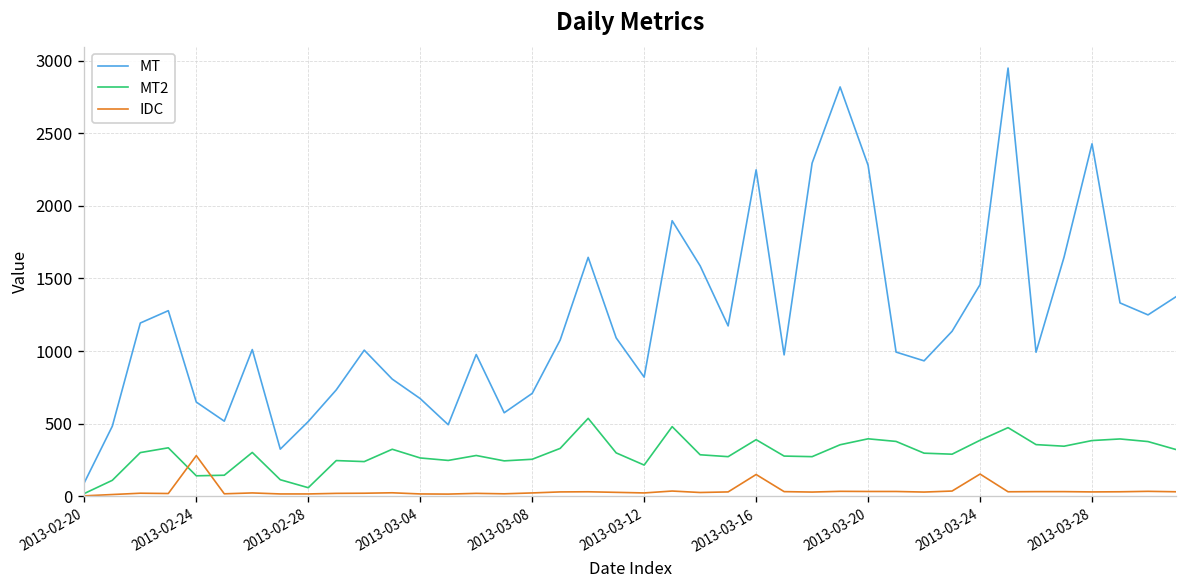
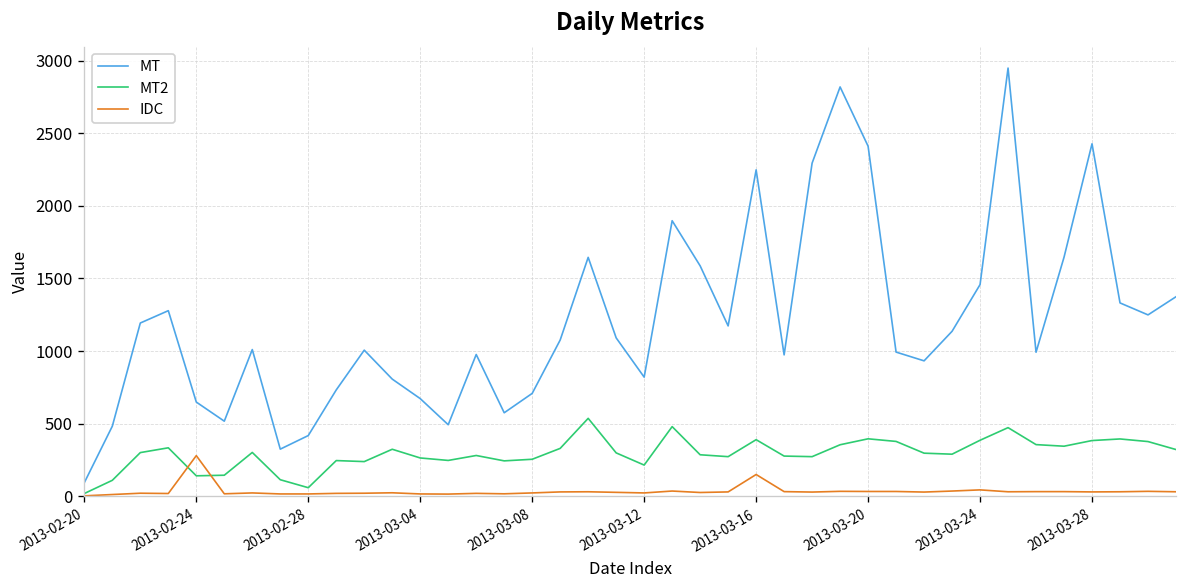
  {
    "MT": {
      "2013-02-20": 90,
      "2013-02-24": 650,
-     "2013-02-28": 510,
+     "2013-02-28": 420,
      "2013-03-04": 670,
      "2013-03-08": 710,
      "2013-03-12": 820,
      "2013-03-16": 2250,
-     "2013-03-20": 2280,
+     "2013-03-20": 2410,
      "2013-03-24": 1460,
      "2013-03-28": 2430
    },
    "MT2": {
      "2013-02-24": 140,
      "2013-02-28": 60,
      "2013-03-04": 260,
      "2013-03-08": 250,
      "2013-03-12": 210,
      "2013-03-16": 390,
      "2013-03-20": 400,
      "2013-03-24": 390,
      "2013-03-28": 380
    },
    "IDC": {
      "2013-02-24": 280,
      "2013-02-28": 20,
      "2013-03-04": 20,
      "2013-03-08": 20,
      "2013-03-12": 20,
      "2013-03-16": 150,
      "2013-03-20": 30,
-     "2013-03-24": 150,
+     "2013-03-24": 40,
      "2013-03-28": 30
    }
  }
